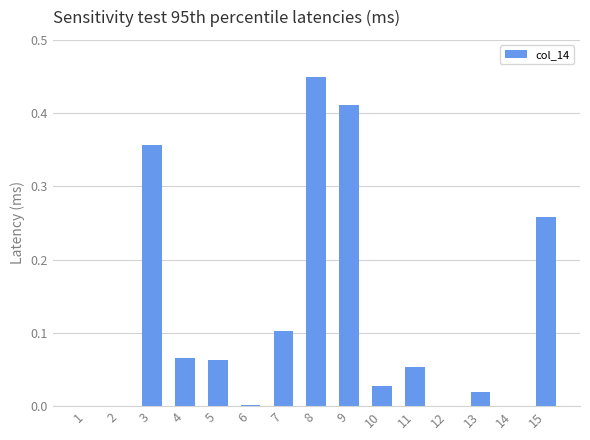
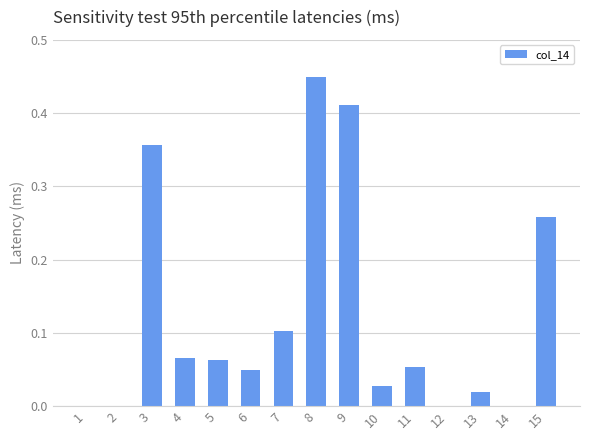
  {
    "1": 0.00,
    "2": 0.00,
    "3": 0.36,
    "4": 0.07,
    "5": 0.06,
-   "6": 0.00,
+   "6": 0.05,
    "7": 0.10,
    "8": 0.45,
    "9": 0.41,
    "10": 0.03,
    "11": 0.05,
    "13": 0.02,
    "14": 0.00,
    "15": 0.26
  }
